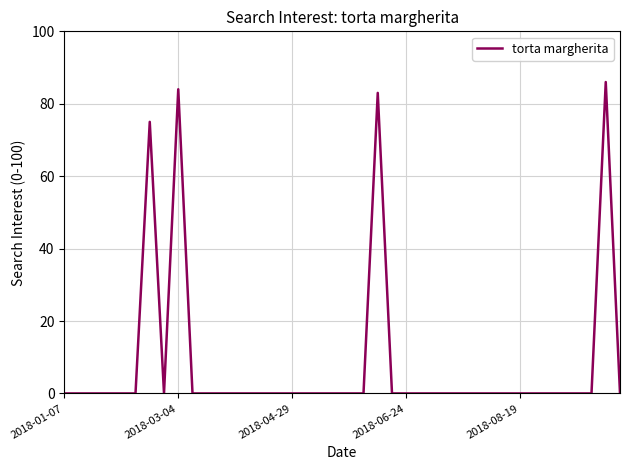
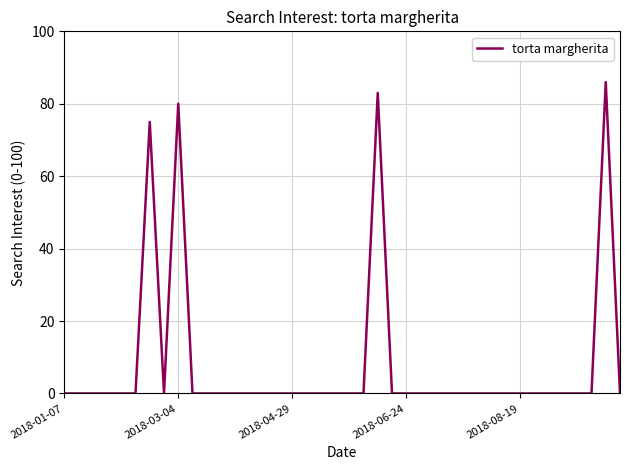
  {
    "2018-01-07": 0,
-   "2018-03-04": 84,
+   "2018-03-04": 80,
    "2018-04-29": 0,
    "2018-06-24": 0,
    "2018-08-19": 0
  }
